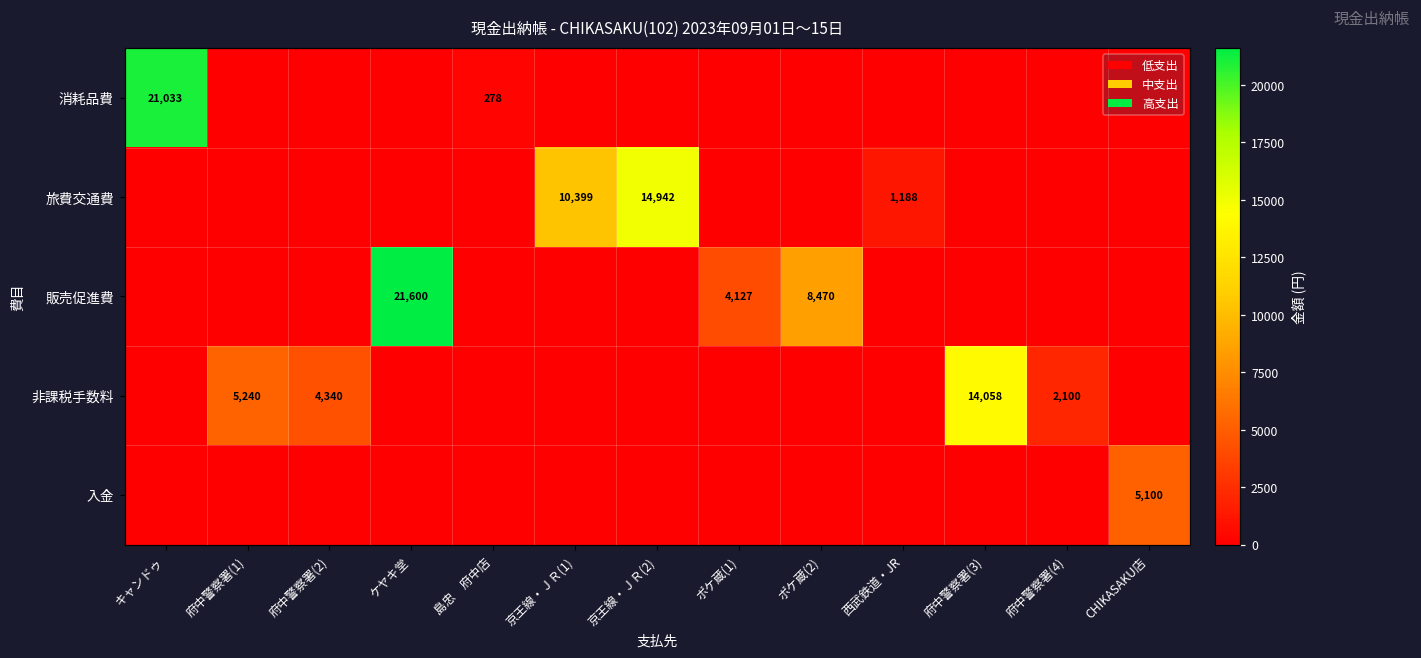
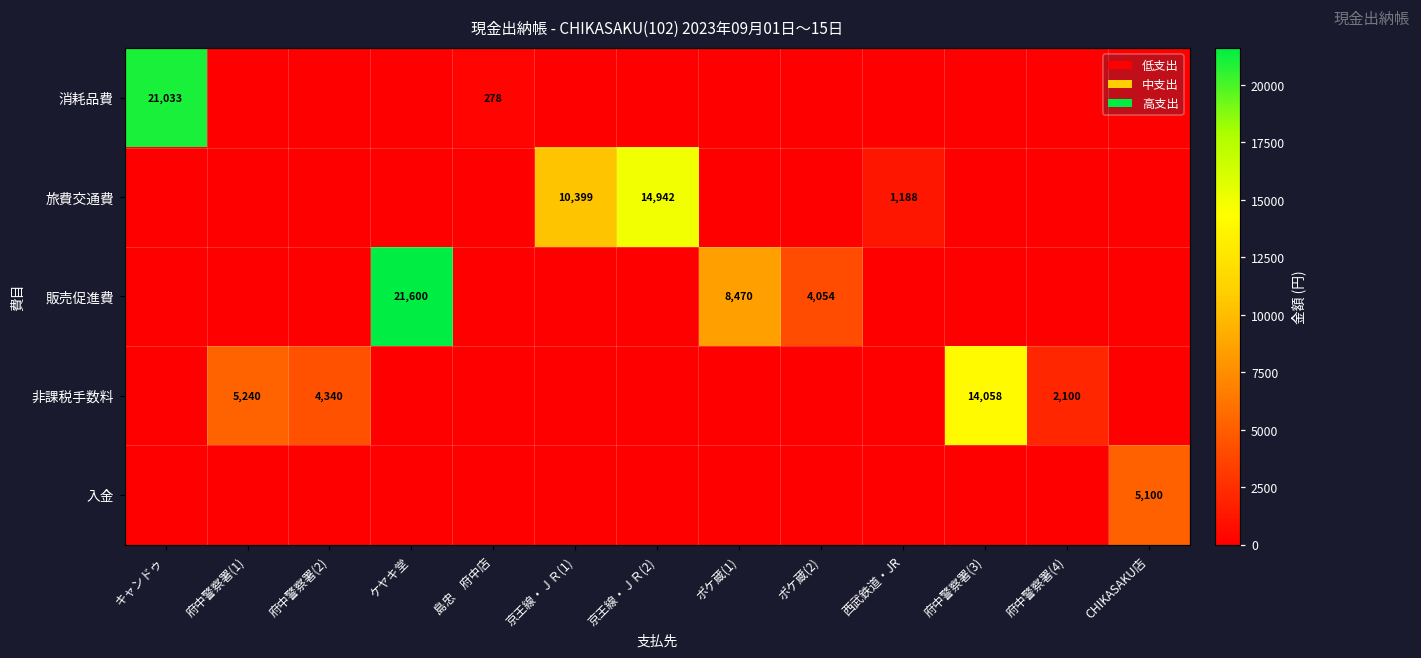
  {
    "消耗品費": {
      "キャンドゥ": "21,033",
      "島忠 府中店": "278"
    },
    "旅費交通費": {
      "京王線・ＪＲ(1)": "10,399",
      "京王線・ＪＲ(2)": "14,942",
      "西武鉄道・JR": "1,188"
    },
    "販売促進費": {
      "ケヤキ堂": "21,600",
-     "ポケ蔵(1)": "4,127",
-     "ポケ蔵(2)": "8,470"
+     "ポケ蔵(1)": "8,470",
+     "ポケ蔵(2)": "4,054"
    },
    "非課税手数料": {
      "府中警察署(1)": "5,240",
      "府中警察署(2)": "4,340",
      "府中警察署(3)": "14,058",
      "府中警察署(4)": "2,100"
    },
    "入金": {
      "CHIKASAKU店": "5,100"
    }
  }
